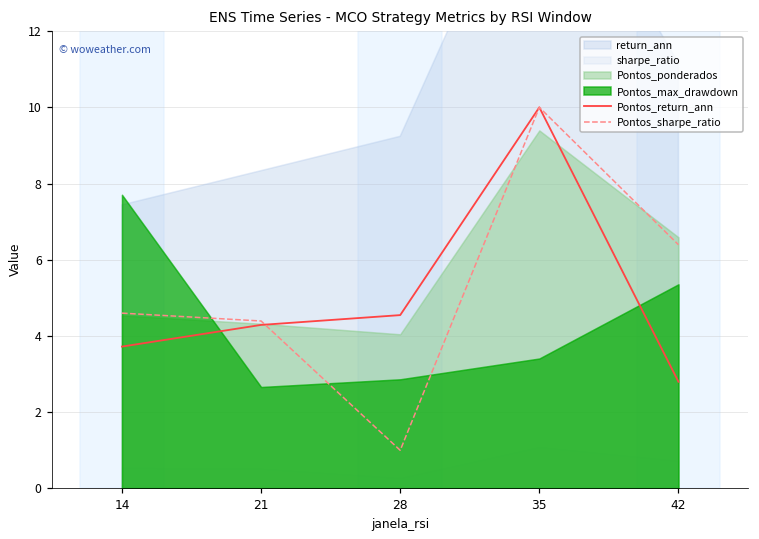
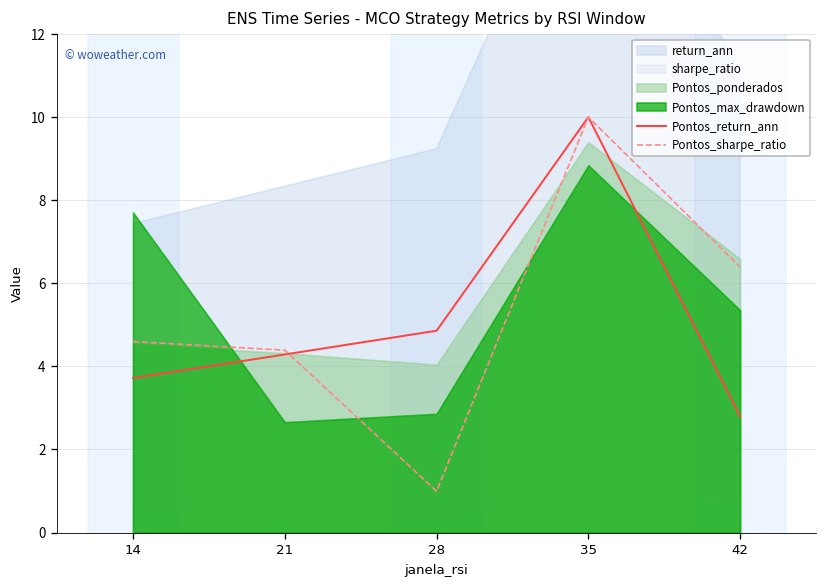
  {
    "Pontos_return_ann": {
      "14": 3.7,
-     "28": 4.5,
+     "28": 4.9,
      "42": 2.8
    },
    "Pontos_sharpe_ratio": {
      "28": 1.0,
      "42": 6.4
    },
    "Pontos_ponderados": {
      "28": 4.0,
      "35": 9.4,
      "42": 6.6
    },
    "Pontos_max_drawdown": {
      "14": 7.7,
      "21": 2.7,
      "28": 2.9,
-     "35": 3.4,
+     "35": 8.8,
      "42": 5.4
    }
  }
